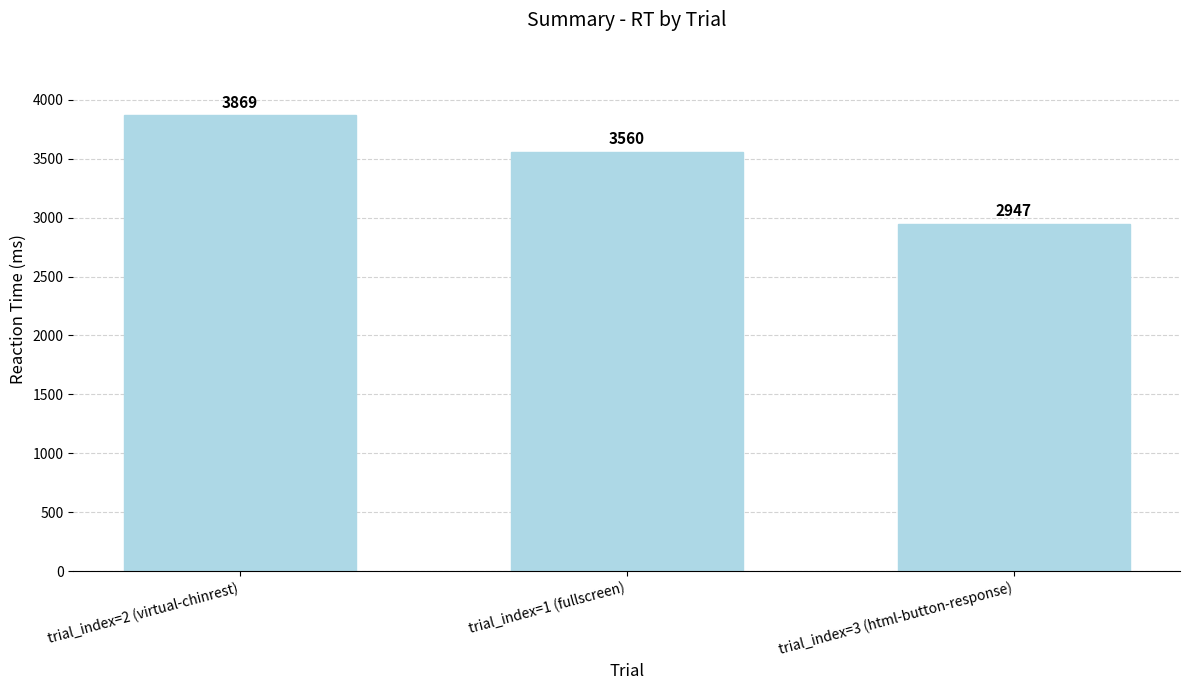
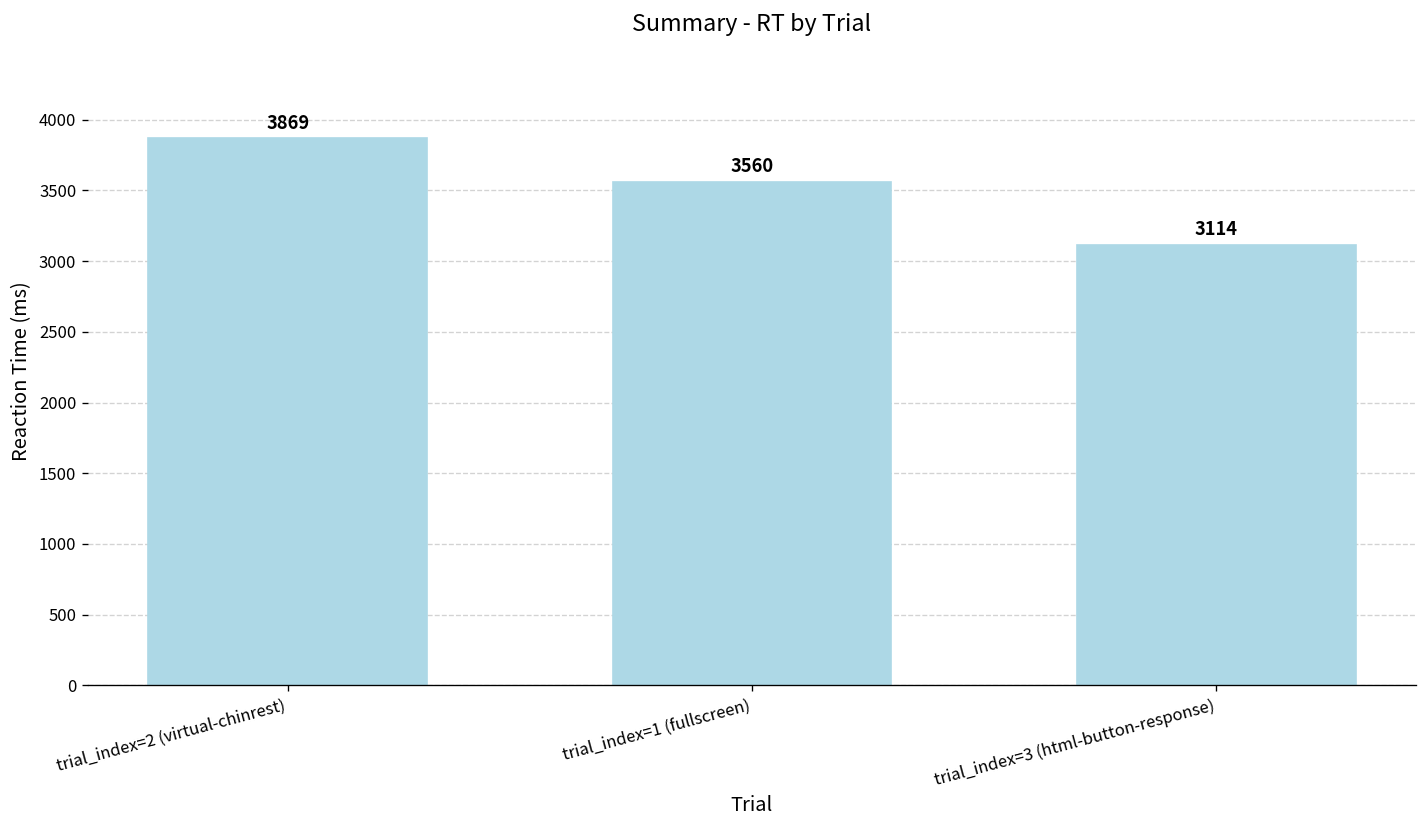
  {
    "trial_index=2 (virtual-chinrest)": 3869,
    "trial_index=1 (fullscreen)": 3560,
-   "trial_index=3 (html-button-response)": 2947
+   "trial_index=3 (html-button-response)": 3114
  }
